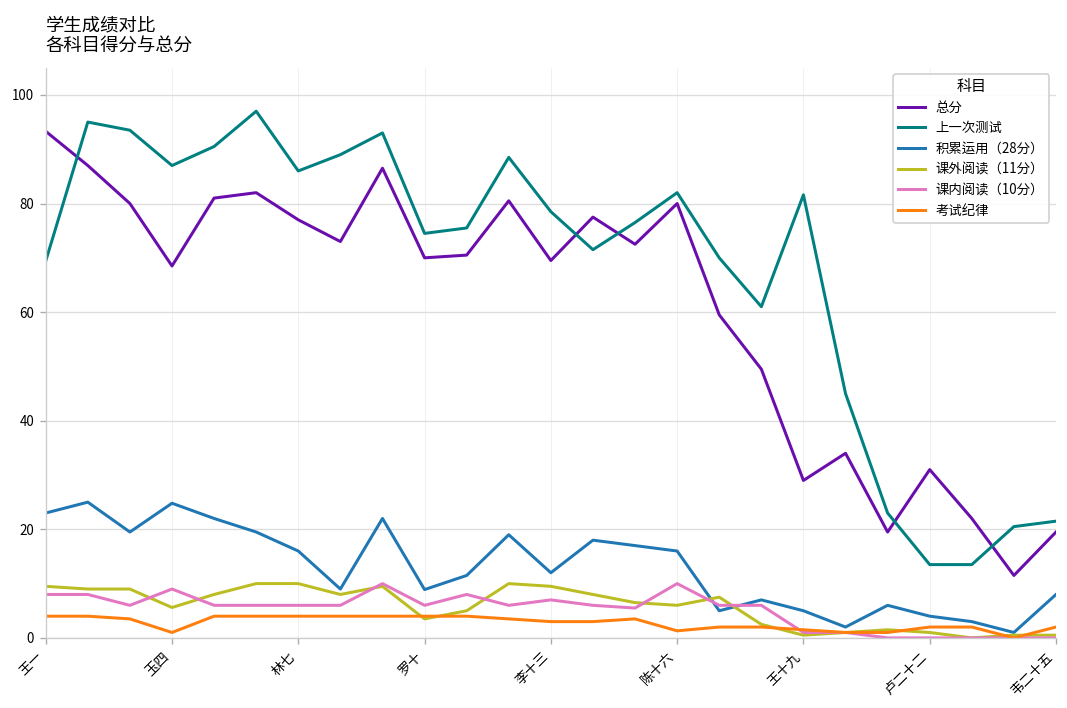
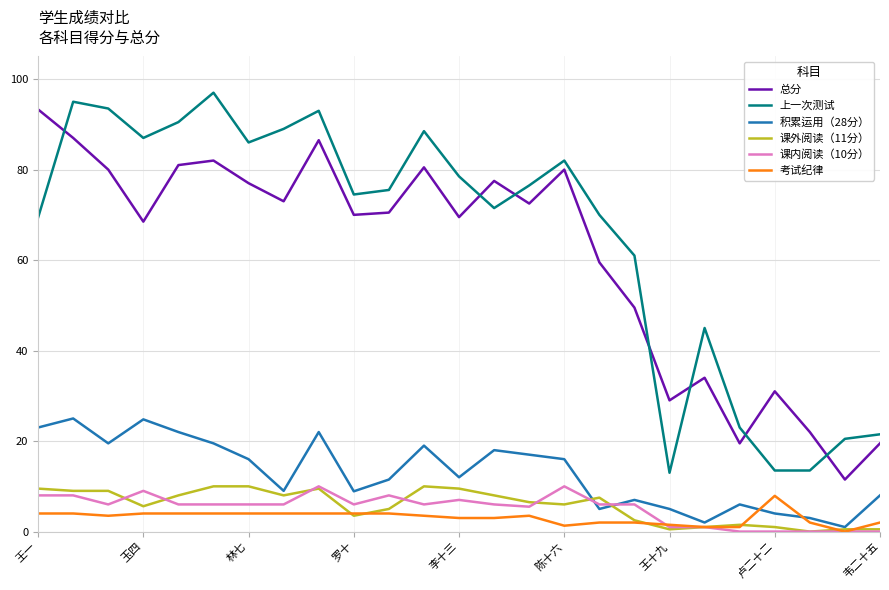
  {
    "总分": {
      "王一": 93,
      "玉四": 69,
      "林七": 77,
      "罗十": 70,
      "李十三": 70,
      "陈十六": 80,
      "王十九": 29,
      "卢二十二": 31,
      "韦二十五": 20
    },
    "上一次测试": {
      "王一": 69,
      "玉四": 87,
      "林七": 86,
      "罗十": 75,
      "李十三": 79,
      "陈十六": 82,
-     "王十九": 82,
+     "王十九": 13,
      "卢二十二": 14,
      "韦二十五": 22
    },
    "积累运用（28分）": {
      "王一": 23,
      "玉四": 25,
      "林七": 16,
      "罗十": 9,
      "李十三": 12,
      "陈十六": 16,
      "王十九": 5,
      "卢二十二": 4,
      "韦二十五": 8
    },
    "课外阅读（11分）": {
      "王一": 10,
      "玉四": 6,
      "林七": 10,
      "李十三": 10,
      "陈十六": 6,
      "卢二十二": 1
    },
    "课内阅读（10分）": {
      "王一": 8,
      "玉四": 9,
      "林七": 6,
      "罗十": 6,
      "李十三": 7,
      "陈十六": 10,
      "卢二十二": 0
    },
    "考试纪律": {
      "王一": 4,
-     "玉四": 1,
+     "玉四": 4,
      "林七": 4,
      "李十三": 3,
      "陈十六": 1,
-     "卢二十二": 2,
+     "卢二十二": 8,
      "韦二十五": 2
    }
  }
